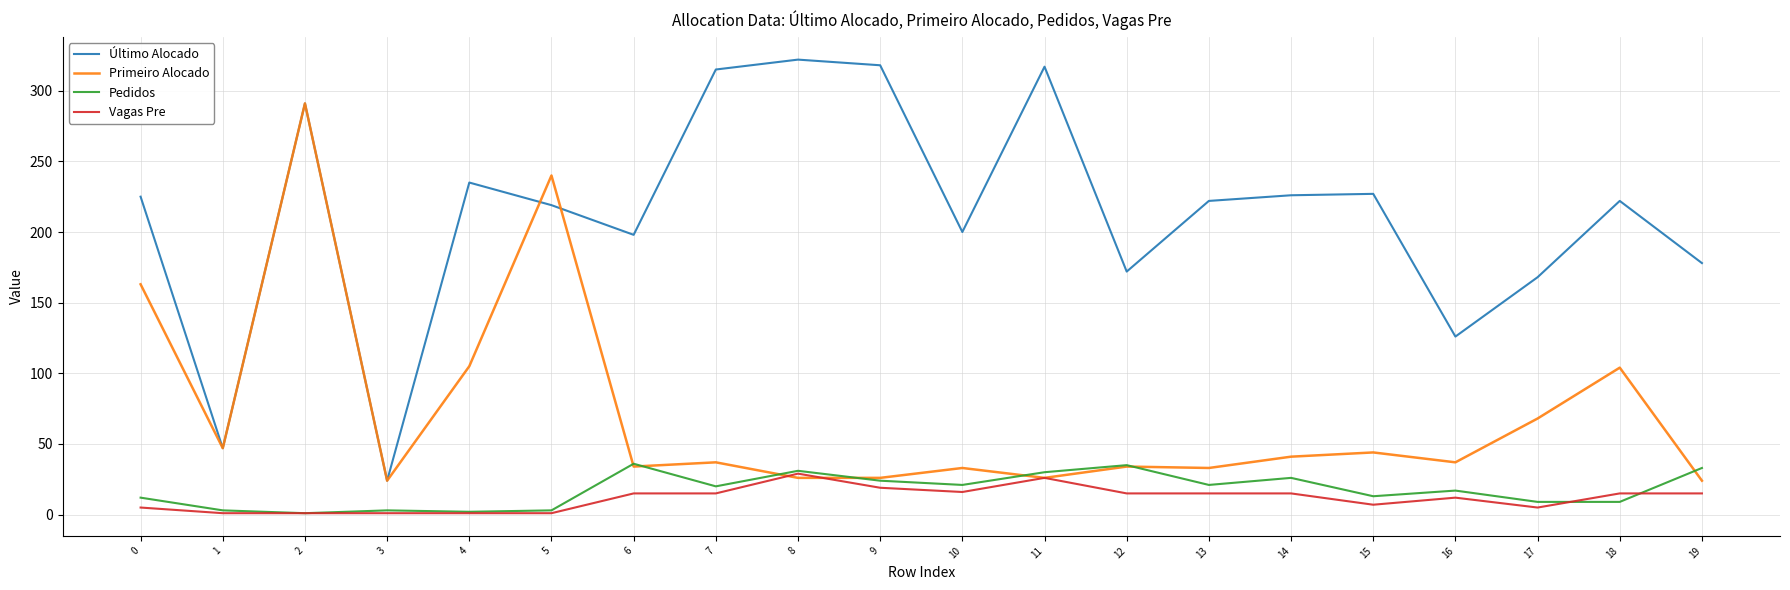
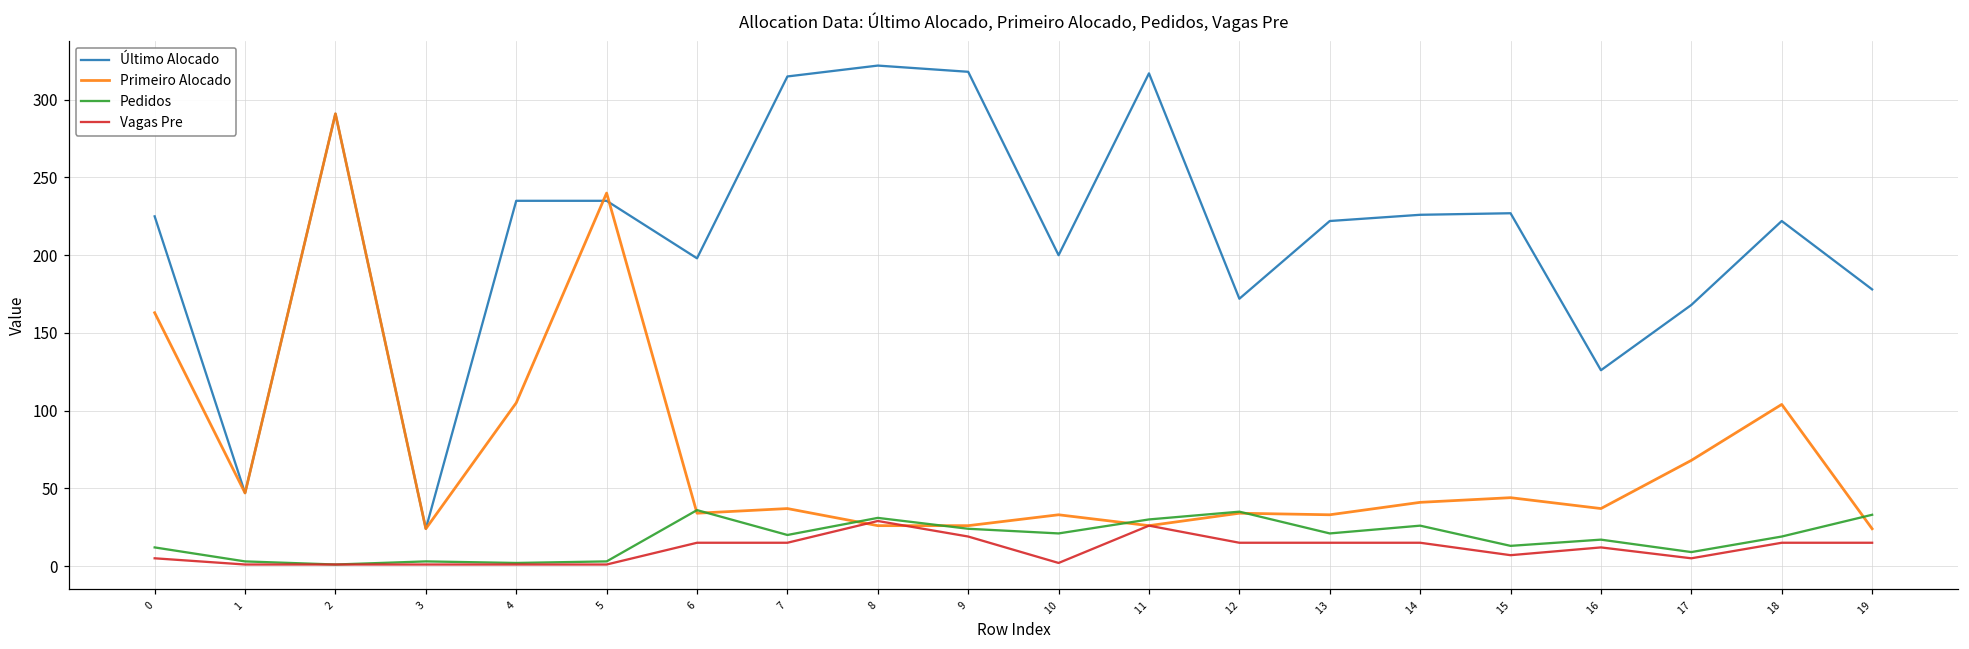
  {
    "Último Alocado": {
      "0": 225,
      "4": 235,
-     "5": 219,
+     "5": 235,
      "6": 198,
      "7": 315,
      "8": 322,
      "9": 318,
      "10": 200,
      "11": 317,
      "12": 172,
      "13": 222,
      "14": 226,
      "15": 227,
      "16": 126,
      "17": 168,
      "18": 222,
      "19": 178
    },
    "Primeiro Alocado": {
      "0": 163,
      "4": 105,
      "5": 240,
      "6": 34,
      "7": 37,
      "8": 26,
      "9": 26,
      "10": 33,
      "13": 33,
      "14": 41,
      "15": 44,
      "16": 37,
      "17": 68,
      "18": 104,
      "19": 24
    },
    "Pedidos": {
      "0": 12,
      "1": 3,
      "3": 3,
      "5": 3,
      "6": 36,
      "7": 20,
      "8": 31,
      "9": 24,
      "10": 21,
      "11": 30,
      "13": 21,
      "14": 26,
      "15": 13,
      "16": 17,
      "17": 9,
-     "18": 9,
+     "18": 19,
      "19": 33
    },
    "Vagas Pre": {
      "0": 5,
      "1": 1,
      "3": 1,
      "5": 1,
      "6": 15,
      "7": 15,
      "8": 29,
      "9": 19,
-     "10": 16,
+     "10": 2,
      "12": 15,
      "13": 15,
      "14": 15,
      "15": 7,
      "16": 12,
      "17": 5,
      "18": 15,
      "19": 15
    }
  }
